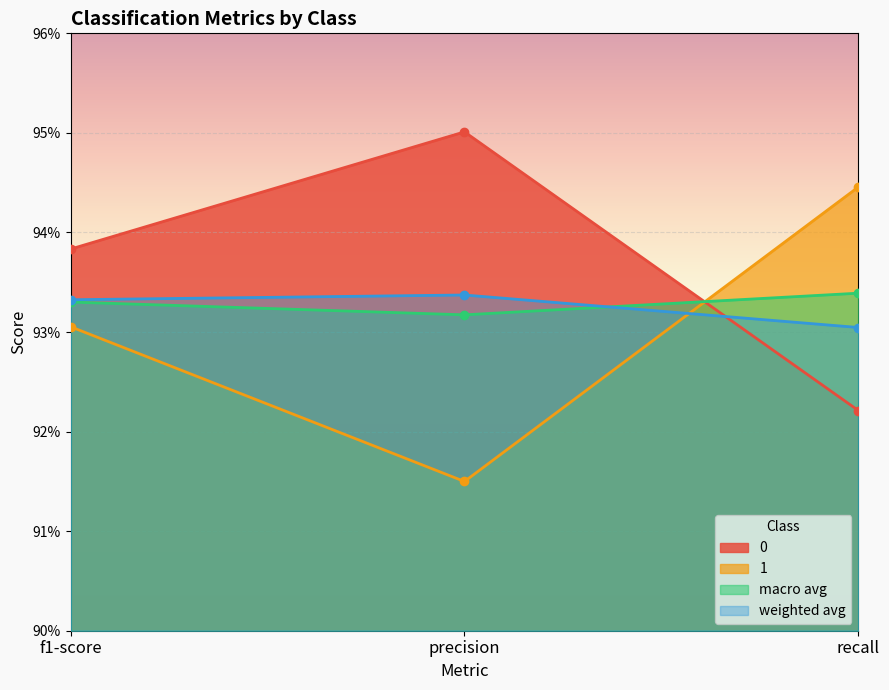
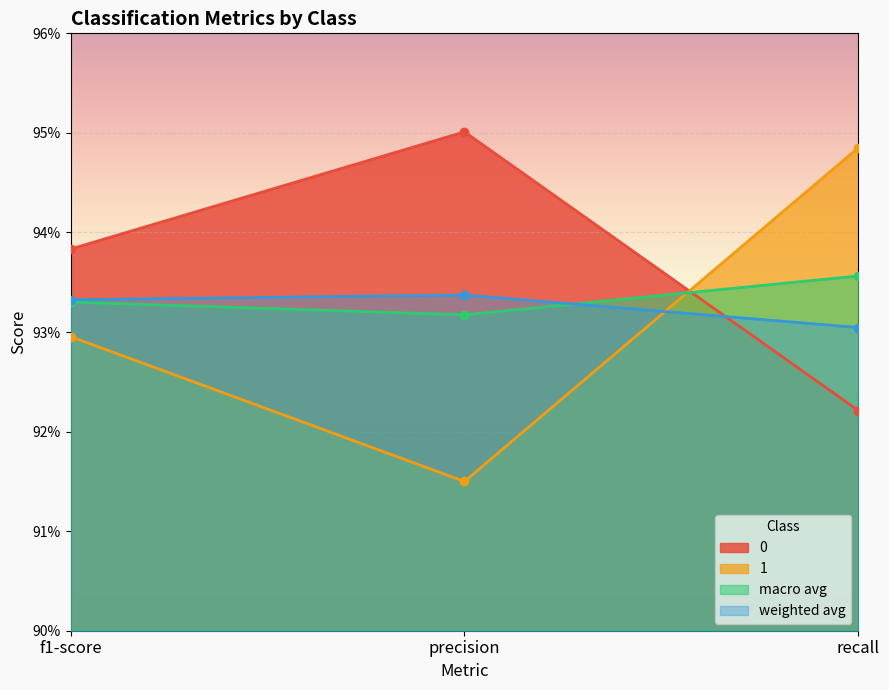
  {
    "0": {
      "f1-score": "93.8%",
      "precision": "95.0%",
      "recall": "92.2%"
    },
    "1": {
-     "f1-score": "93.1%",
+     "f1-score": "93.0%",
      "precision": "91.5%",
-     "recall": "94.5%"
+     "recall": "94.9%"
    },
    "macro avg": {
      "precision": "93.2%",
-     "recall": "93.4%"
+     "recall": "93.6%"
    },
    "weighted avg": {
      "precision": "93.4%",
      "recall": "93.0%"
    }
  }
